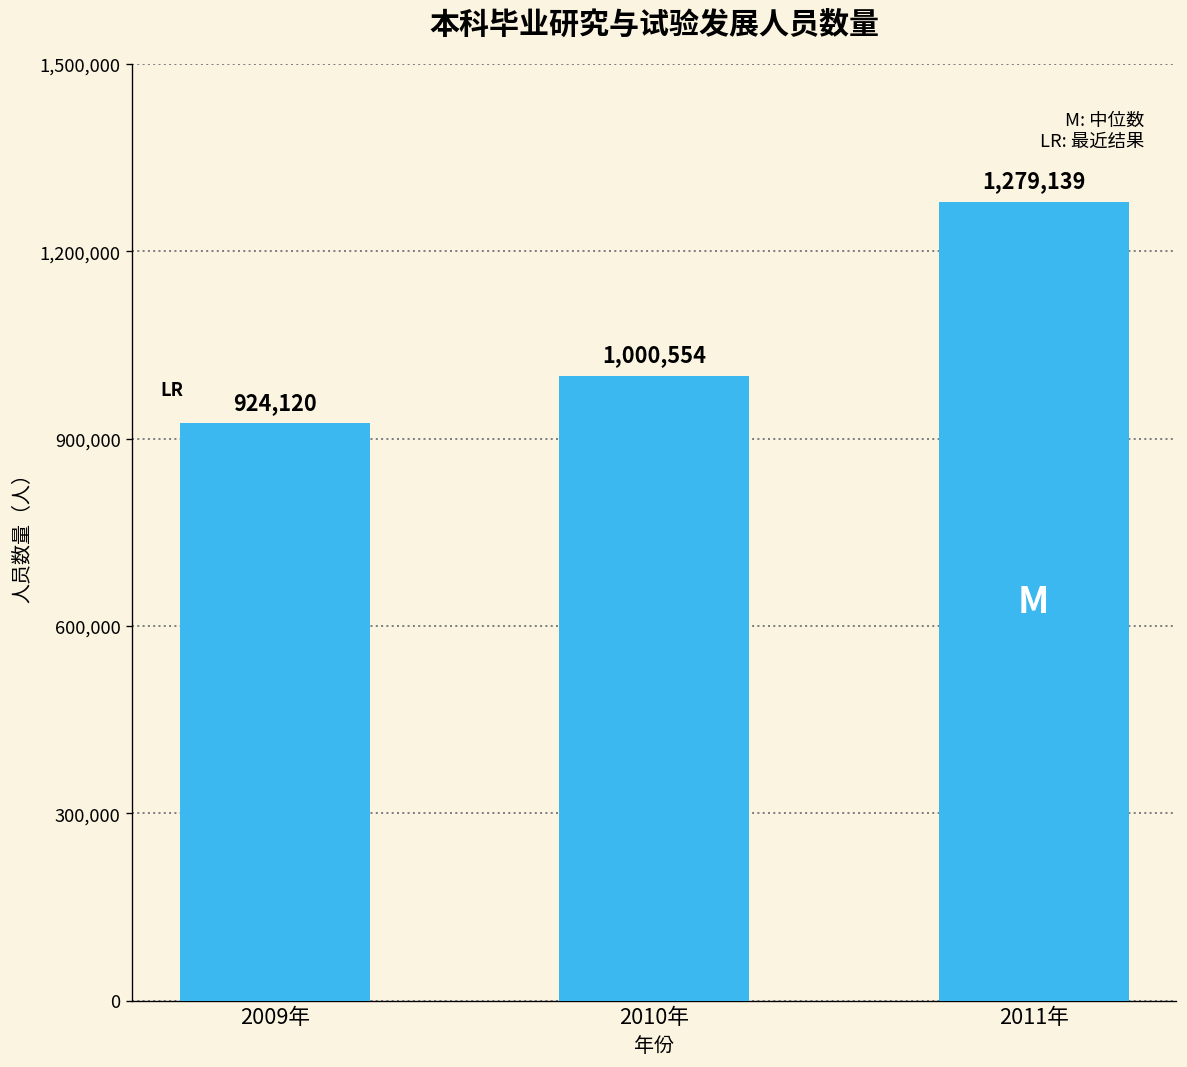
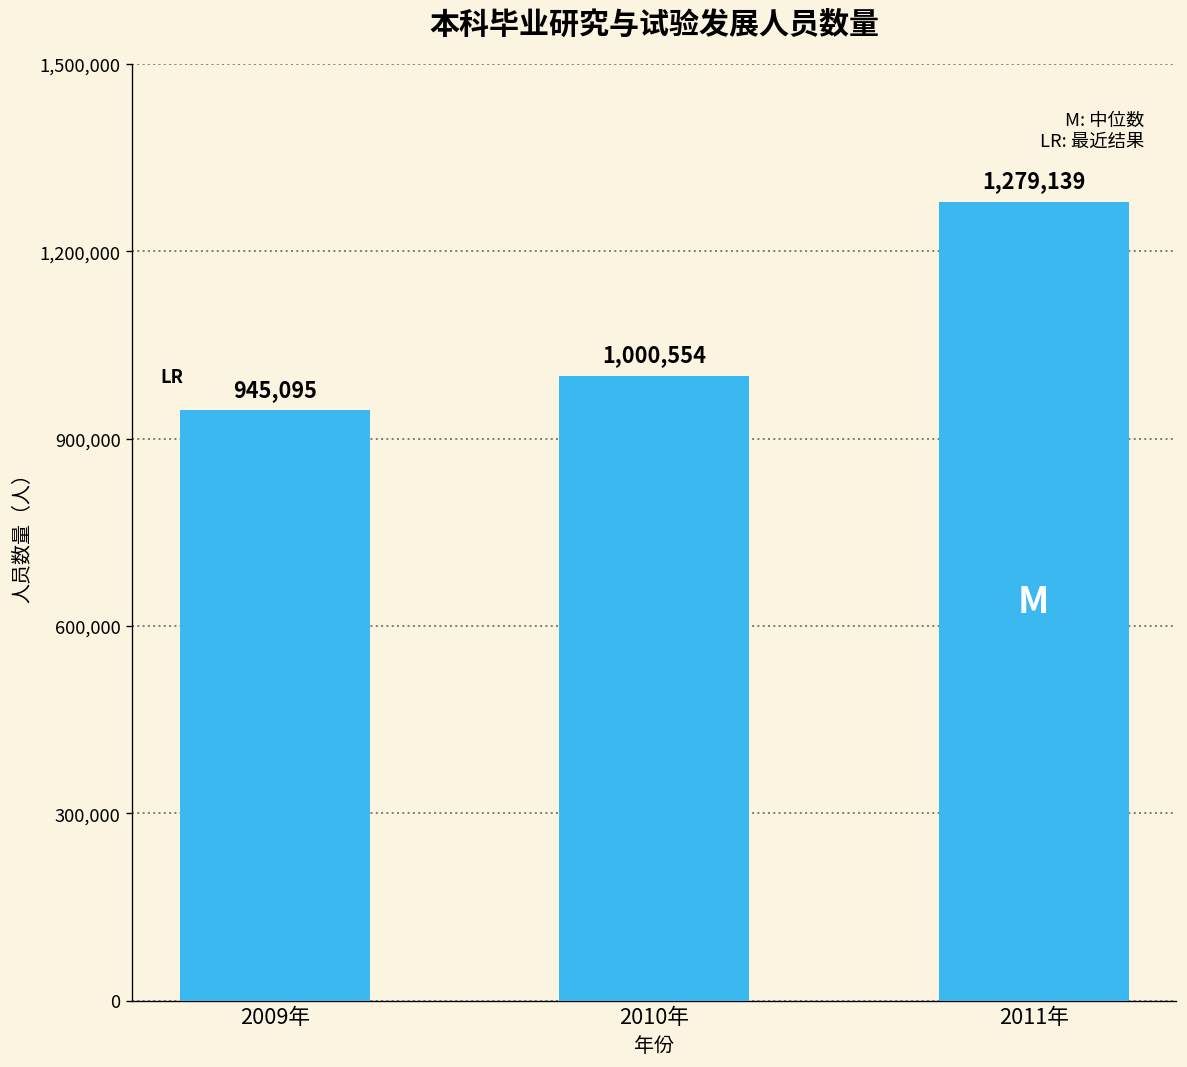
  {
-   "2009年": "924,120",
+   "2009年": "945,095",
    "2010年": "1,000,554",
    "2011年": "1,279,139"
  }
